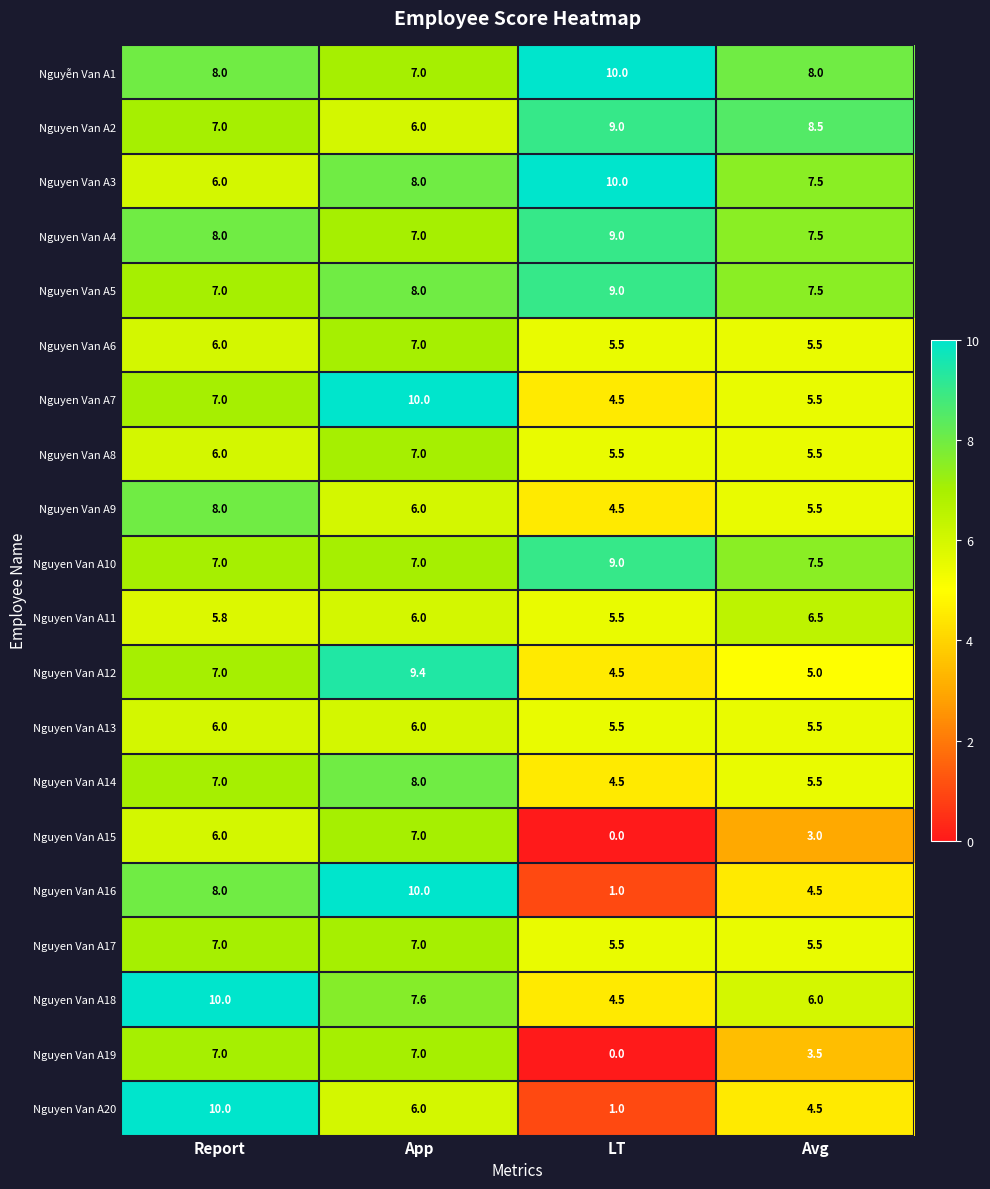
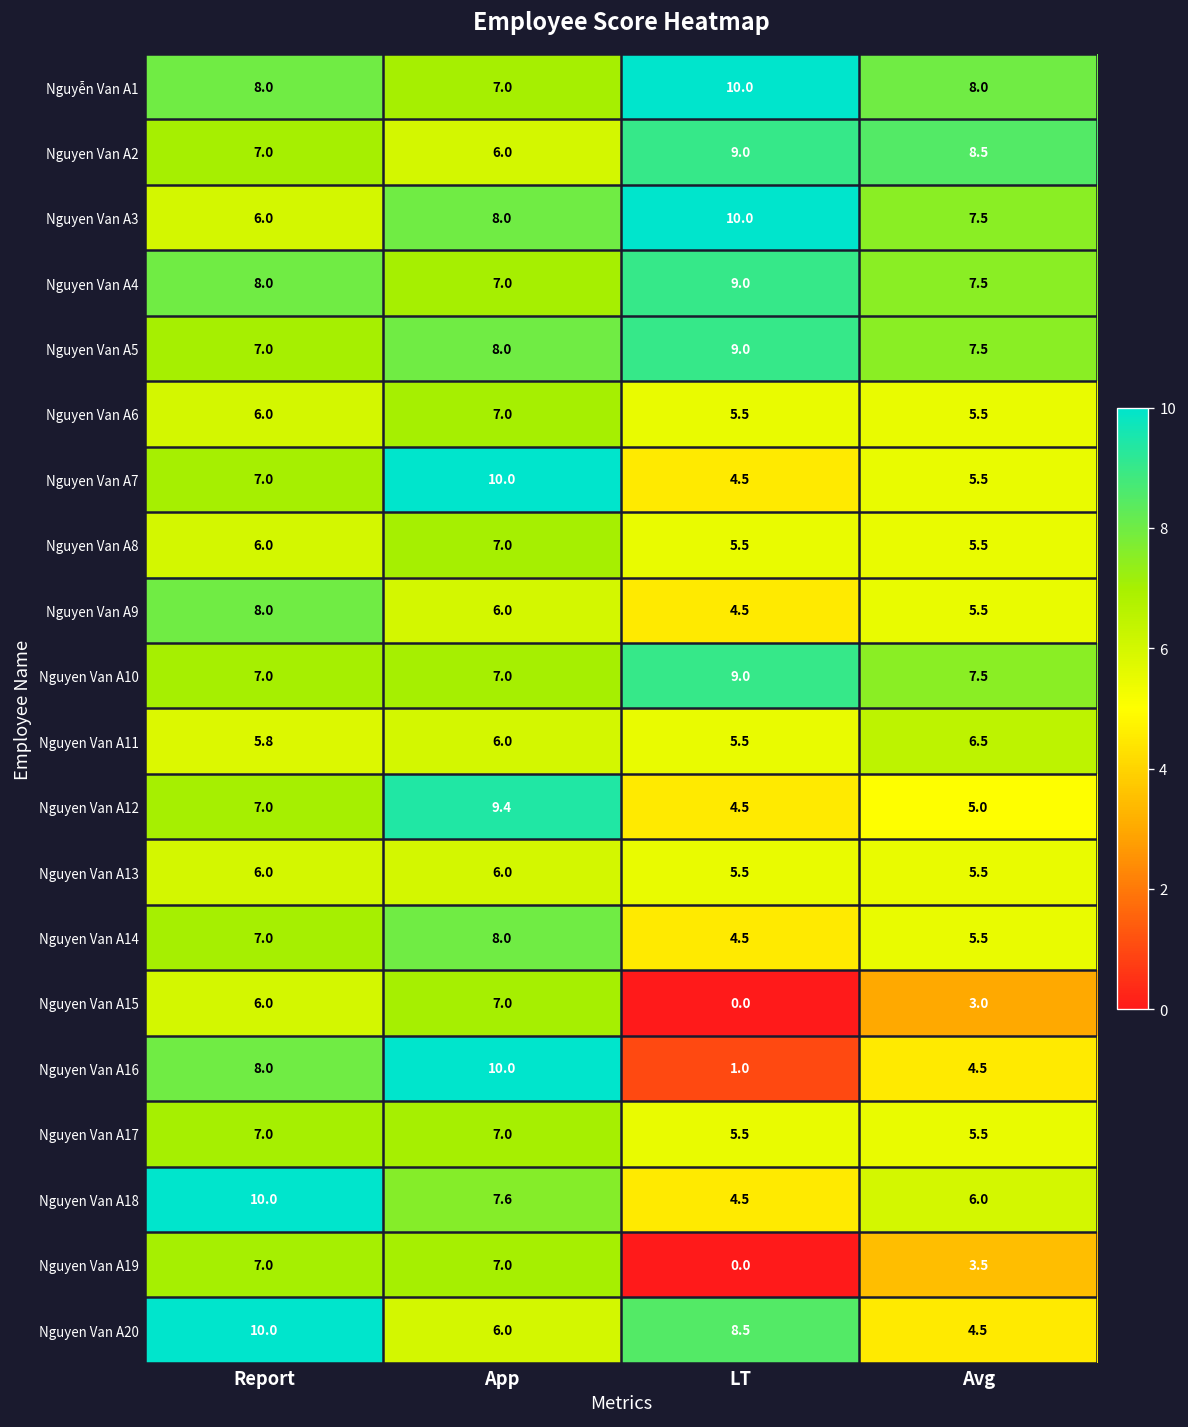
  {
    "Nguyễn Van A1": {
      "Report": 8.0,
      "App": 7.0,
      "LT": 10.0,
      "Avg": 8.0
    },
    "Nguyen Van A2": {
      "Report": 7.0,
      "App": 6.0,
      "LT": 9.0,
      "Avg": 8.5
    },
    "Nguyen Van A3": {
      "Report": 6.0,
      "App": 8.0,
      "LT": 10.0,
      "Avg": 7.5
    },
    "Nguyen Van A4": {
      "Report": 8.0,
      "App": 7.0,
      "LT": 9.0,
      "Avg": 7.5
    },
    "Nguyen Van A5": {
      "Report": 7.0,
      "App": 8.0,
      "LT": 9.0,
      "Avg": 7.5
    },
    "Nguyen Van A6": {
      "Report": 6.0,
      "App": 7.0,
      "LT": 5.5,
      "Avg": 5.5
    },
    "Nguyen Van A7": {
      "Report": 7.0,
      "App": 10.0,
      "LT": 4.5,
      "Avg": 5.5
    },
    "Nguyen Van A8": {
      "Report": 6.0,
      "App": 7.0,
      "LT": 5.5,
      "Avg": 5.5
    },
    "Nguyen Van A9": {
      "Report": 8.0,
      "App": 6.0,
      "LT": 4.5,
      "Avg": 5.5
    },
    "Nguyen Van A10": {
      "Report": 7.0,
      "App": 7.0,
      "LT": 9.0,
      "Avg": 7.5
    },
    "Nguyen Van A11": {
      "Report": 5.8,
      "App": 6.0,
      "LT": 5.5,
      "Avg": 6.5
    },
    "Nguyen Van A12": {
      "Report": 7.0,
      "App": 9.4,
      "LT": 4.5,
      "Avg": 5.0
    },
    "Nguyen Van A13": {
      "Report": 6.0,
      "App": 6.0,
      "LT": 5.5,
      "Avg": 5.5
    },
    "Nguyen Van A14": {
      "Report": 7.0,
      "App": 8.0,
      "LT": 4.5,
      "Avg": 5.5
    },
    "Nguyen Van A15": {
      "Report": 6.0,
      "App": 7.0,
      "LT": 0.0,
      "Avg": 3.0
    },
    "Nguyen Van A16": {
      "Report": 8.0,
      "App": 10.0,
      "LT": 1.0,
      "Avg": 4.5
    },
    "Nguyen Van A17": {
      "Report": 7.0,
      "App": 7.0,
      "LT": 5.5,
      "Avg": 5.5
    },
    "Nguyen Van A18": {
      "Report": 10.0,
      "App": 7.6,
      "LT": 4.5,
      "Avg": 6.0
    },
    "Nguyen Van A19": {
      "Report": 7.0,
      "App": 7.0,
      "LT": 0.0,
      "Avg": 3.5
    },
    "Nguyen Van A20": {
      "Report": 10.0,
      "App": 6.0,
-     "LT": 1.0,
+     "LT": 8.5,
      "Avg": 4.5
    }
  }
